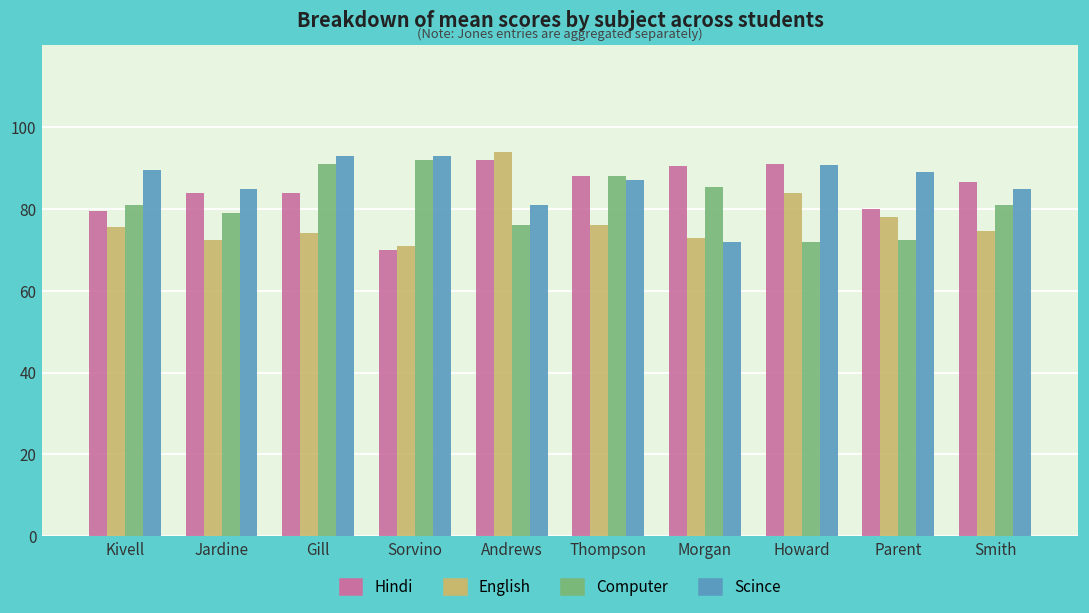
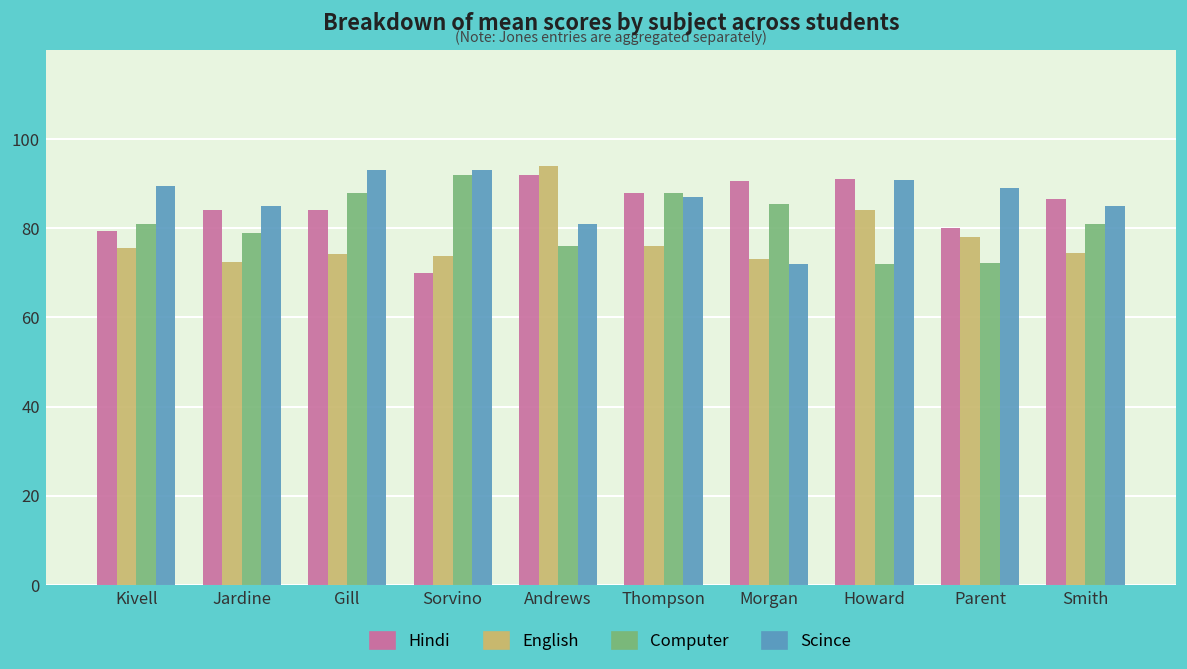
  {
    "Hindi": {
      "Kivell": 80,
      "Jardine": 84,
      "Gill": 84,
      "Sorvino": 70,
      "Andrews": 92,
      "Thompson": 88,
      "Morgan": 91,
      "Howard": 91,
      "Parent": 80,
      "Smith": 87
    },
    "English": {
      "Kivell": 76,
      "Jardine": 73,
      "Gill": 74,
-     "Sorvino": 71,
+     "Sorvino": 74,
      "Andrews": 94,
      "Thompson": 76,
      "Morgan": 73,
      "Howard": 84,
      "Parent": 78,
      "Smith": 75
    },
    "Computer": {
      "Kivell": 81,
      "Jardine": 79,
-     "Gill": 91,
+     "Gill": 88,
      "Sorvino": 92,
      "Andrews": 76,
      "Thompson": 88,
      "Morgan": 86,
      "Howard": 72,
      "Parent": 72,
      "Smith": 81
    },
    "Scince": {
      "Kivell": 90,
      "Jardine": 85,
      "Gill": 93,
      "Sorvino": 93,
      "Andrews": 81,
      "Thompson": 87,
      "Morgan": 72,
      "Howard": 91,
      "Parent": 89,
      "Smith": 85
    }
  }
